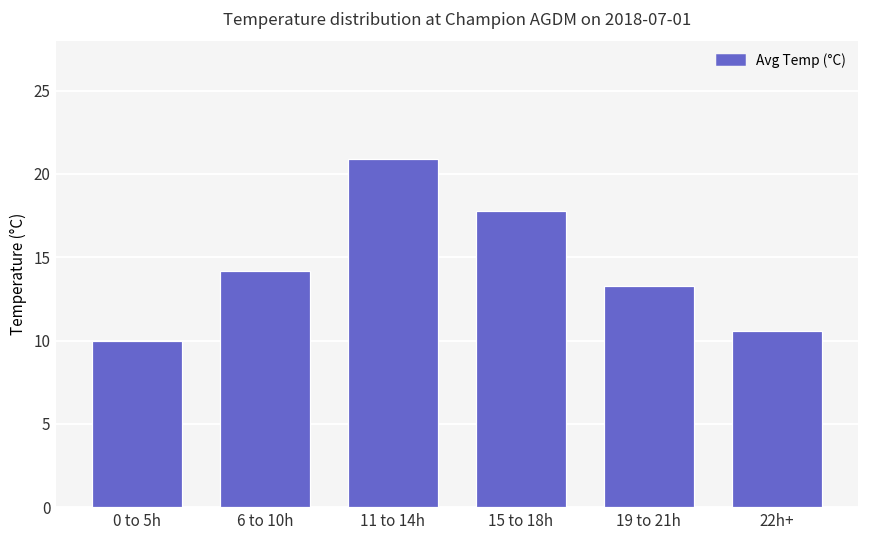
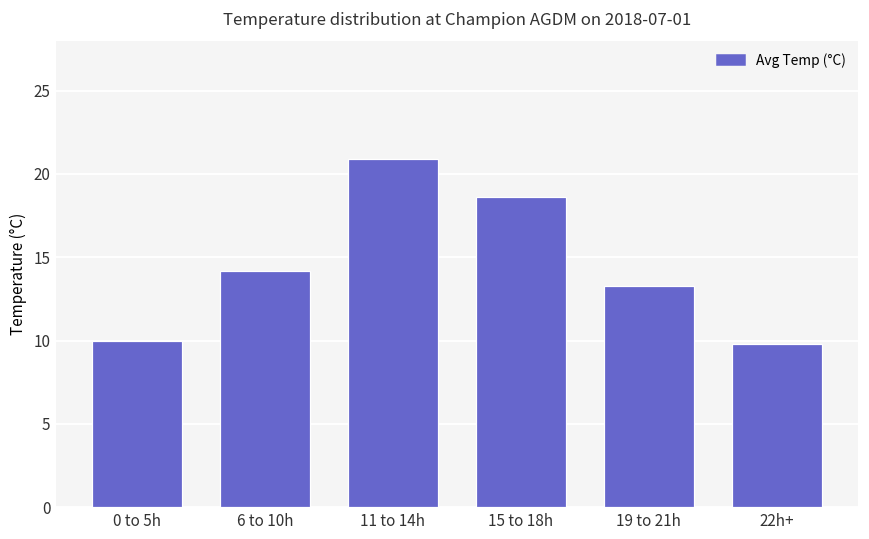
  {
    "0 to 5h": 10.0,
    "6 to 10h": 14.2,
    "11 to 14h": 20.9,
-   "15 to 18h": 17.8,
+   "15 to 18h": 18.6,
    "19 to 21h": 13.3,
-   "22h+": 10.6
+   "22h+": 9.8
  }
